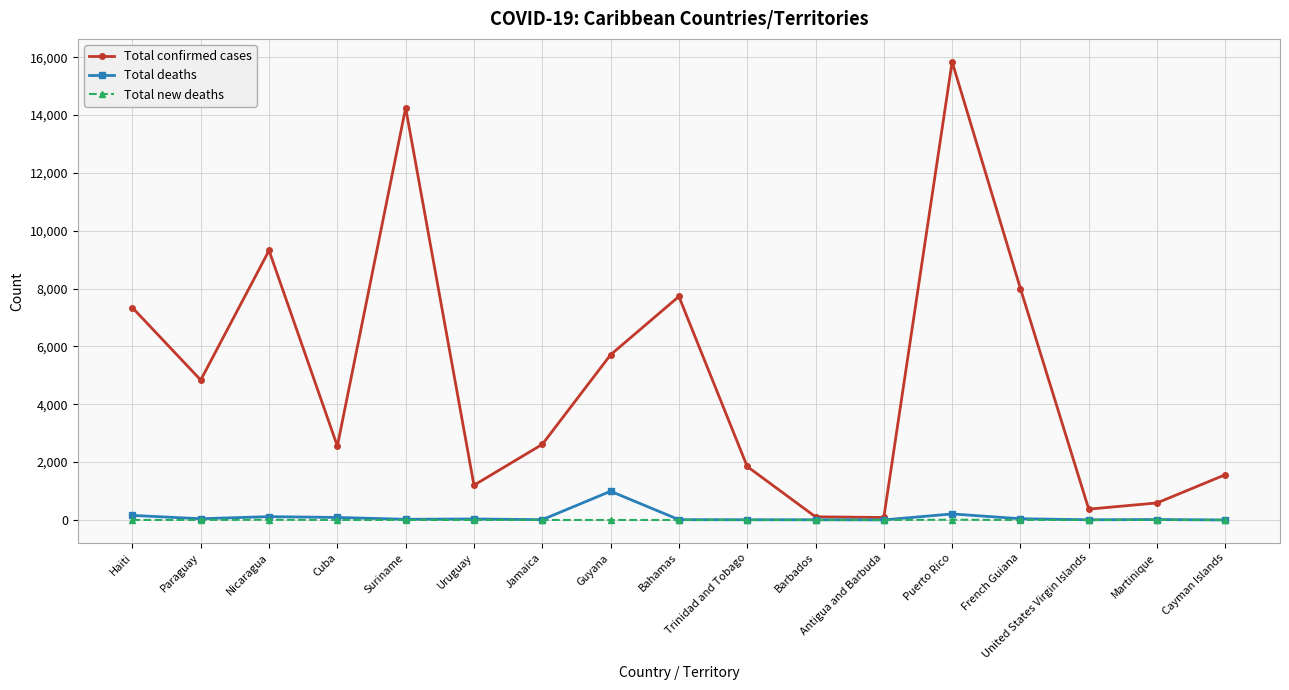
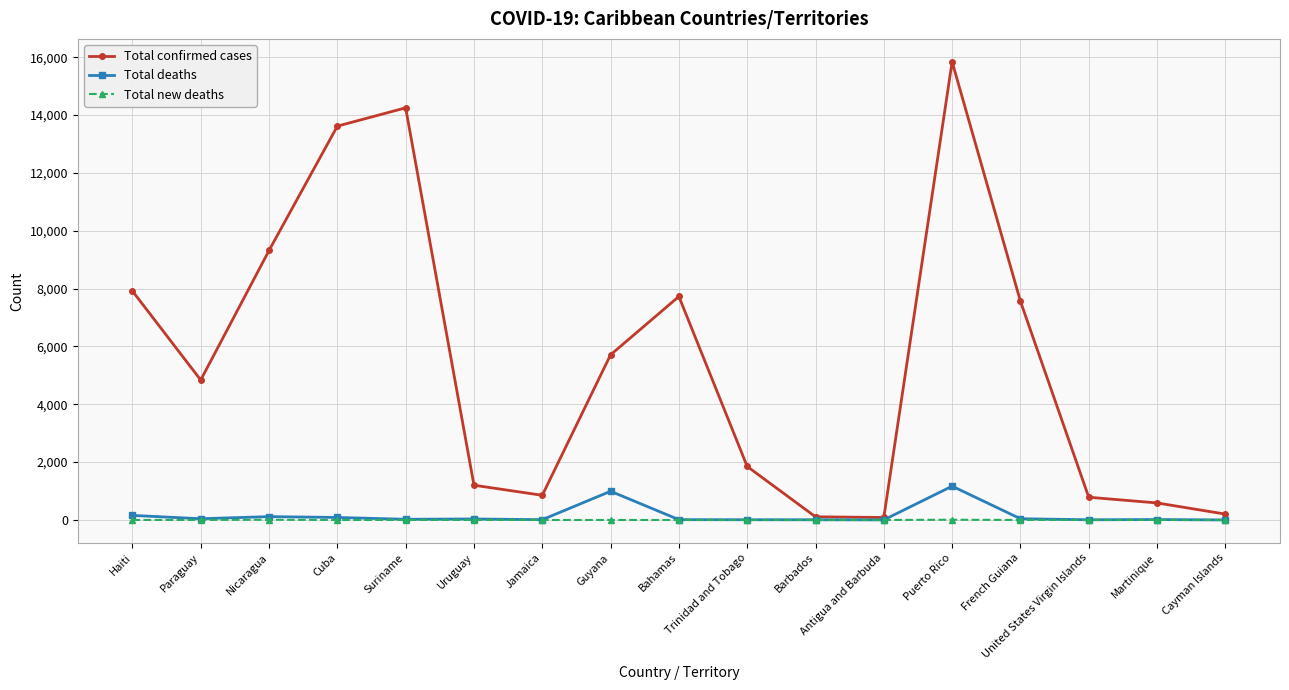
  {
    "Total confirmed cases": {
-     "Haiti": "7,300",
+     "Haiti": "7,900",
      "Paraguay": "4,800",
      "Nicaragua": "9,300",
-     "Cuba": "2,600",
+     "Cuba": "13,600",
      "Suriname": "14,200",
      "Uruguay": "1,200",
-     "Jamaica": "2,600",
+     "Jamaica": "900",
      "Guyana": "5,700",
      "Bahamas": "7,700",
      "Trinidad and Tobago": "1,900",
      "Barbados": "100",
      "Puerto Rico": "15,800",
-     "French Guiana": "8,000",
-     "United States Virgin Islands": "400",
+     "French Guiana": "7,600",
+     "United States Virgin Islands": "800",
      "Martinique": "600",
-     "Cayman Islands": "1,600"
+     "Cayman Islands": "200"
    },
    "Total deaths": {
      "Haiti": "200",
      "Nicaragua": "100",
      "Guyana": "1,000",
-     "Puerto Rico": "200"
+     "Puerto Rico": "1,200"
    },
    "Total new deaths": {
      "Haiti": "0",
      "Nicaragua": "0",
      "Guyana": "0",
      "Puerto Rico": "0"
    }
  }
